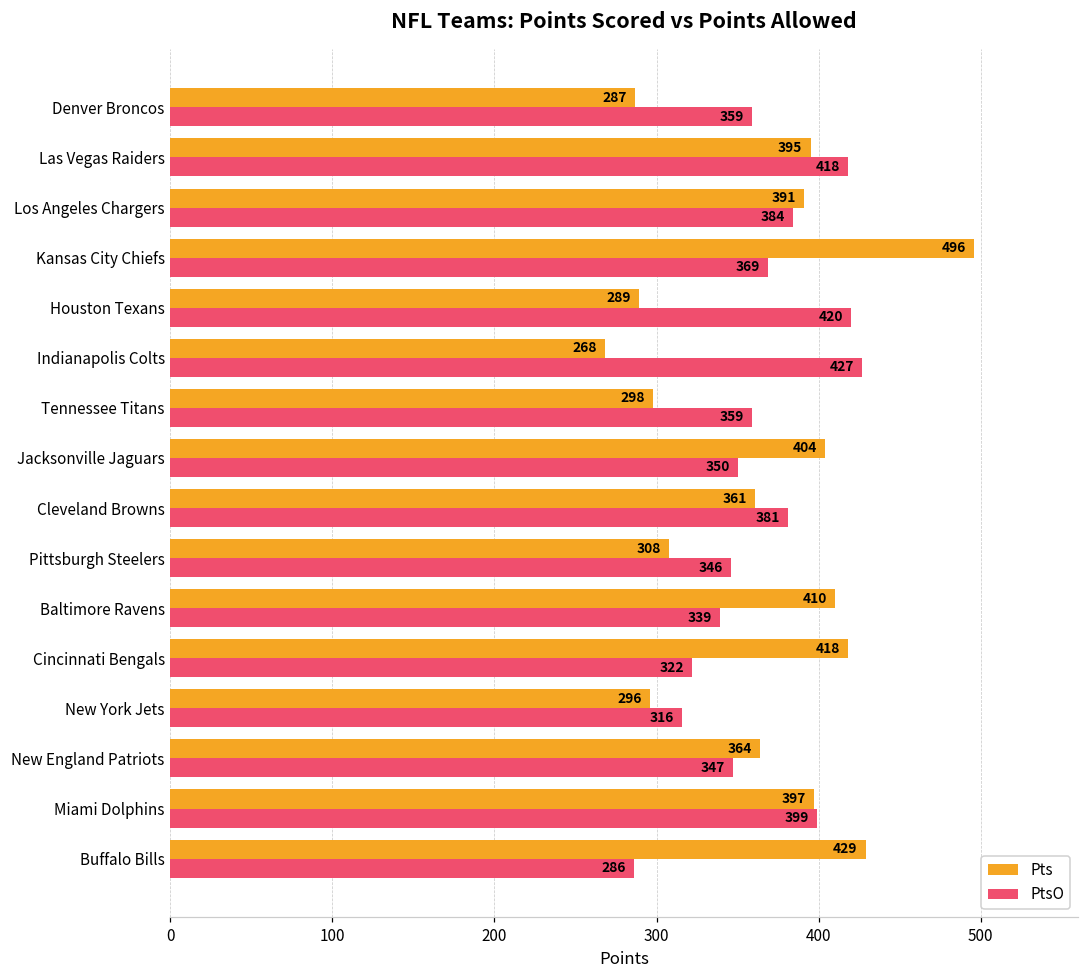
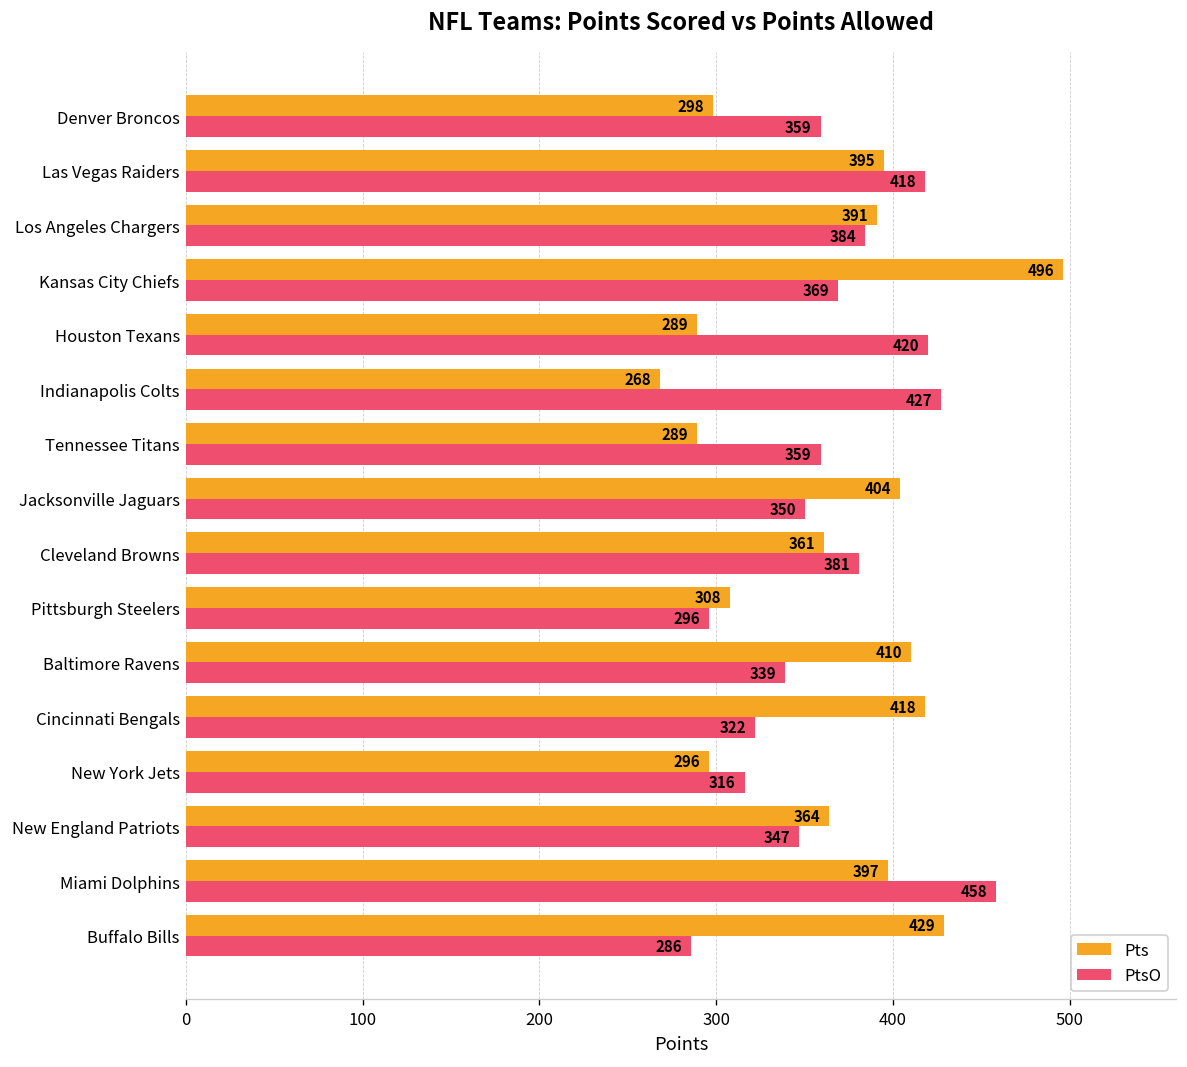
  {
    "Pts": {
-     "Denver Broncos": 287,
+     "Denver Broncos": 298,
      "Las Vegas Raiders": 395,
      "Los Angeles Chargers": 391,
      "Kansas City Chiefs": 496,
      "Houston Texans": 289,
      "Indianapolis Colts": 268,
-     "Tennessee Titans": 298,
+     "Tennessee Titans": 289,
      "Jacksonville Jaguars": 404,
      "Cleveland Browns": 361,
      "Pittsburgh Steelers": 308,
      "Baltimore Ravens": 410,
      "Cincinnati Bengals": 418,
      "New York Jets": 296,
      "New England Patriots": 364,
      "Miami Dolphins": 397,
      "Buffalo Bills": 429
    },
    "PtsO": {
      "Denver Broncos": 359,
      "Las Vegas Raiders": 418,
      "Los Angeles Chargers": 384,
      "Kansas City Chiefs": 369,
      "Houston Texans": 420,
      "Indianapolis Colts": 427,
      "Tennessee Titans": 359,
      "Jacksonville Jaguars": 350,
      "Cleveland Browns": 381,
-     "Pittsburgh Steelers": 346,
+     "Pittsburgh Steelers": 296,
      "Baltimore Ravens": 339,
      "Cincinnati Bengals": 322,
      "New York Jets": 316,
      "New England Patriots": 347,
-     "Miami Dolphins": 399,
+     "Miami Dolphins": 458,
      "Buffalo Bills": 286
    }
  }
